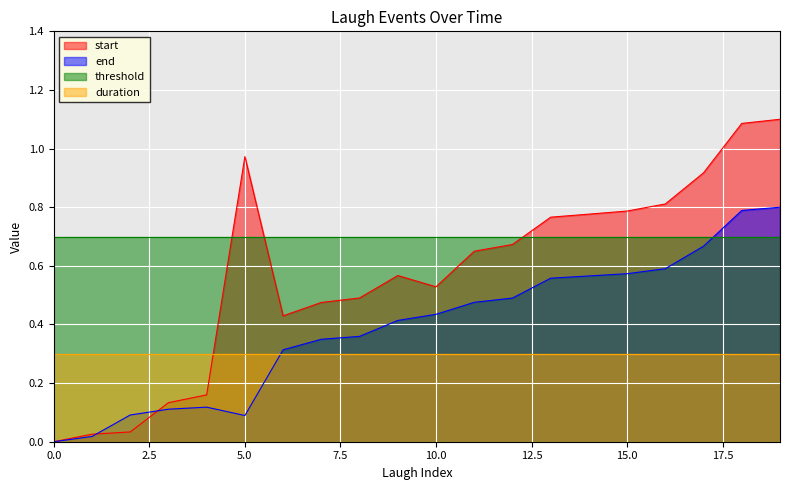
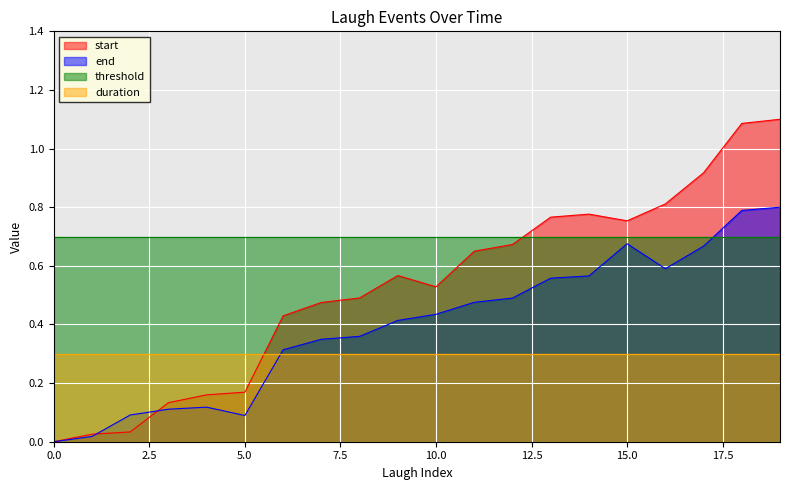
  {
    "start": {
-     "5.0": 0.97,
+     "5.0": 0.17,
      "10.0": 0.53,
-     "15.0": 0.79
+     "15.0": 0.75
    },
    "end": {
      "5.0": 0.09,
      "10.0": 0.43,
-     "15.0": 0.57
+     "15.0": 0.68
    },
    "threshold": {
      "0.0": 0.70,
      "5.0": 0.70,
      "10.0": 0.70,
      "15.0": 0.70
    },
    "duration": {
      "0.0": 0.30,
      "5.0": 0.30,
      "10.0": 0.30,
      "15.0": 0.30
    }
  }
